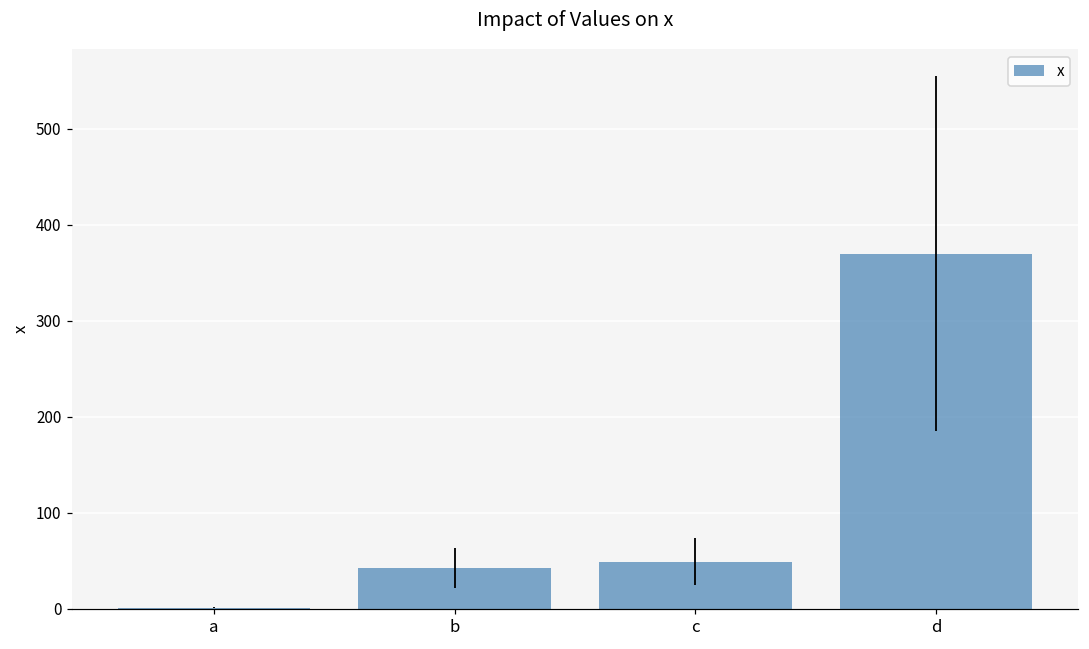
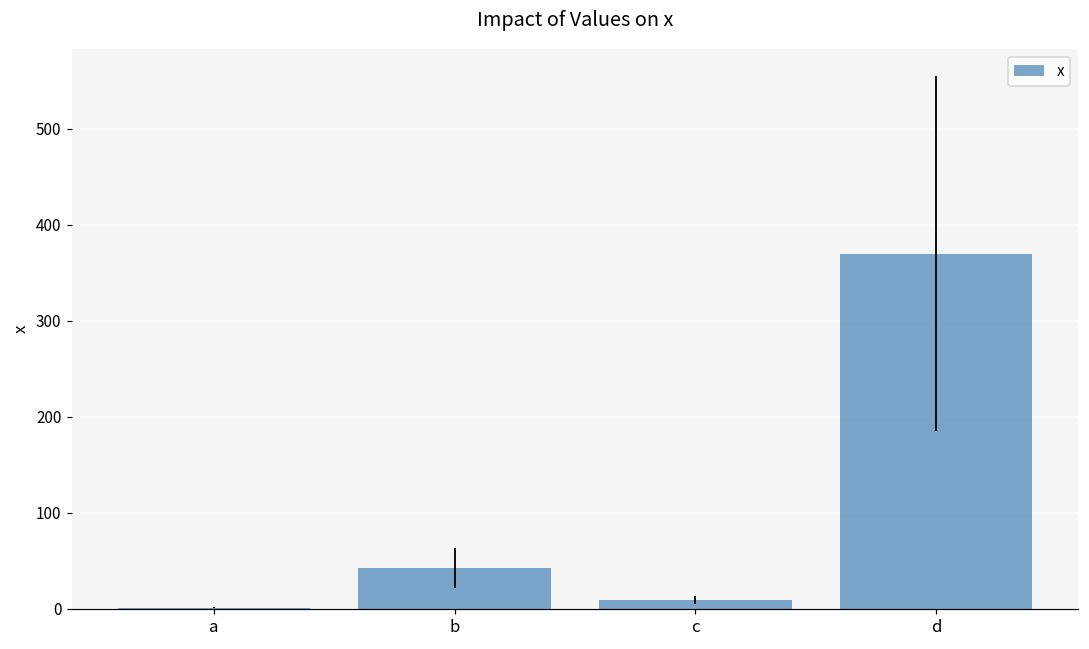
  {
    "b": 40,
-   "c": 50,
+   "c": 10,
    "d": 370
  }
